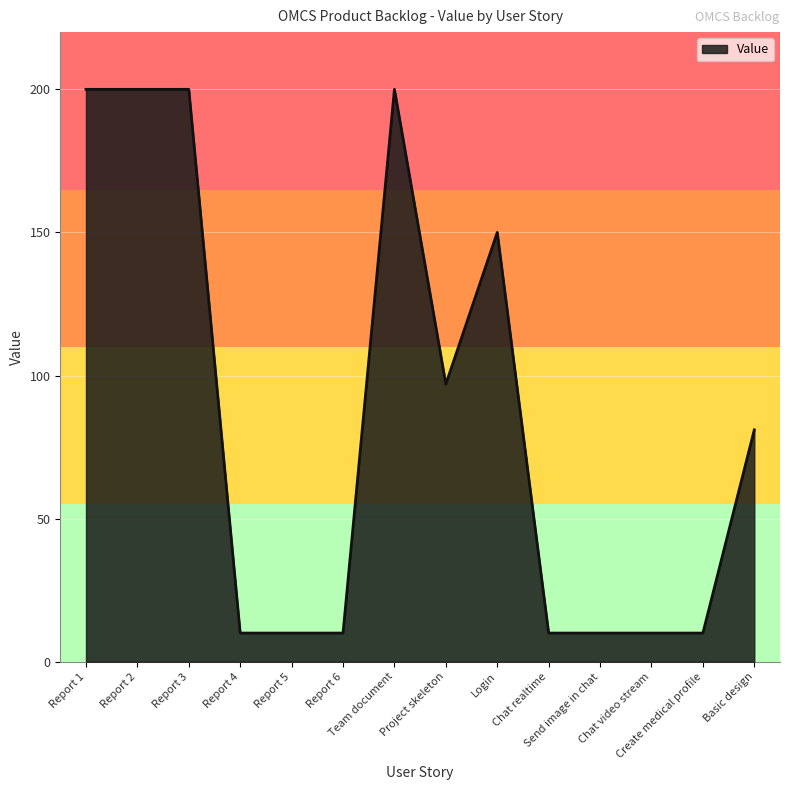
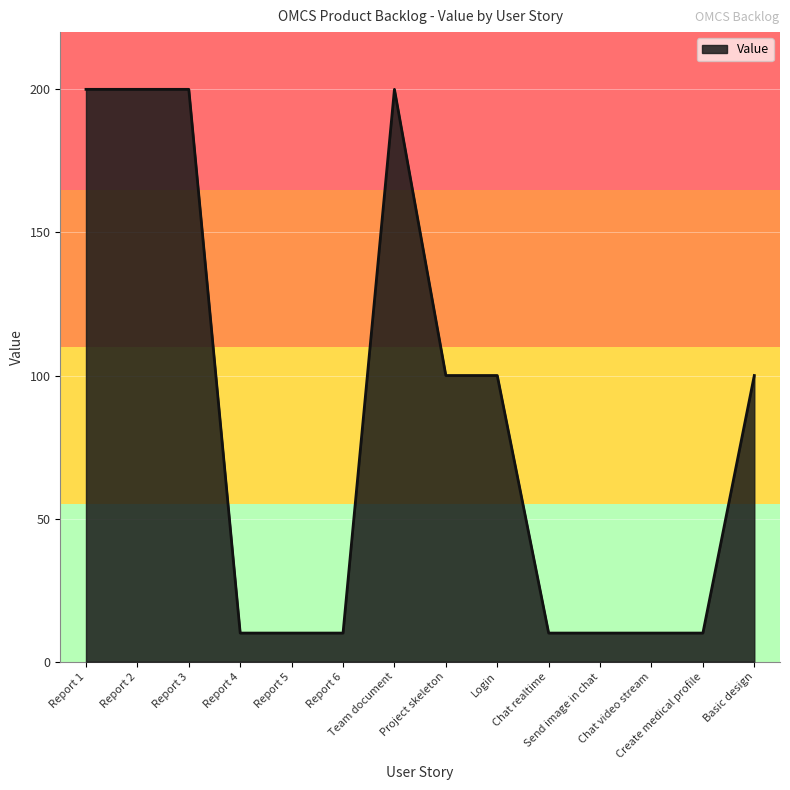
  {
    "Report 1": 200,
    "Report 2": 200,
    "Report 3": 200,
    "Report 4": 10,
    "Report 5": 10,
    "Report 6": 10,
    "Team document": 200,
-   "Project skeleton": 97,
-   "Login": 150,
+   "Project skeleton": 100,
+   "Login": 100,
    "Chat realtime": 10,
    "Send image in chat": 10,
    "Chat video stream": 10,
    "Create medical profile": 10,
-   "Basic design": 81
+   "Basic design": 100
  }
